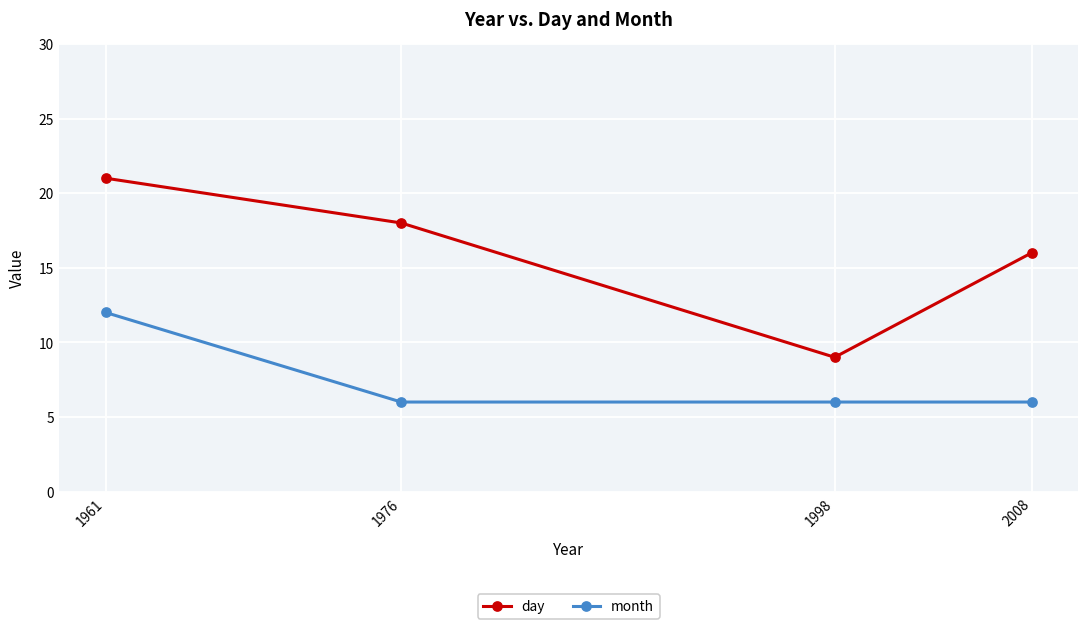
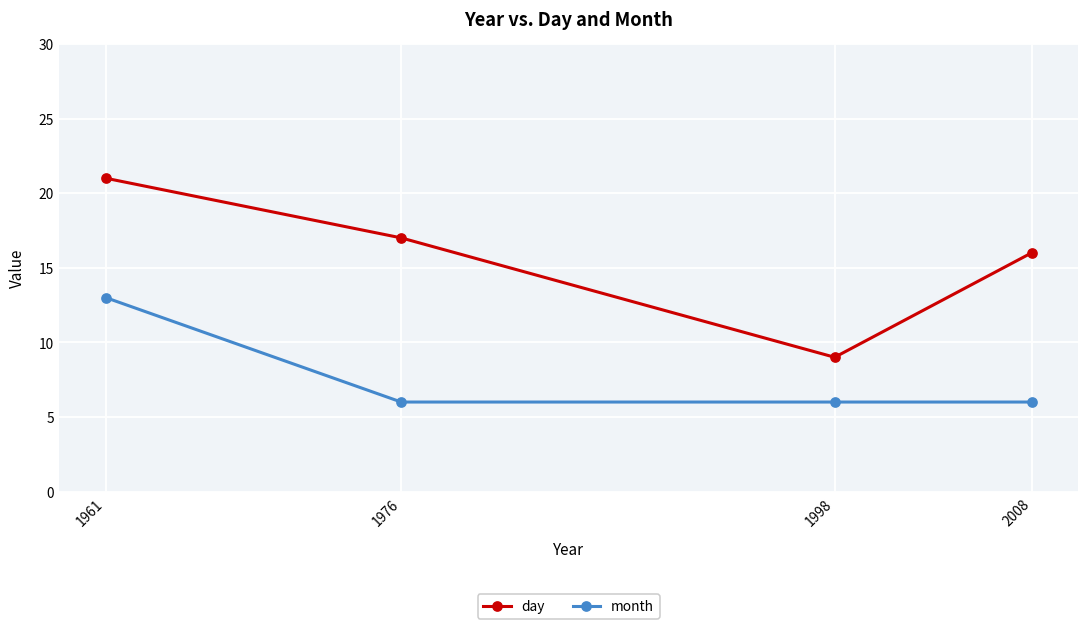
  {
    "day": {
      "1961": 21,
-     "1976": 18,
+     "1976": 17,
      "1998": 9,
      "2008": 16
    },
    "month": {
-     "1961": 12,
+     "1961": 13,
      "1976": 6,
      "1998": 6,
      "2008": 6
    }
  }
